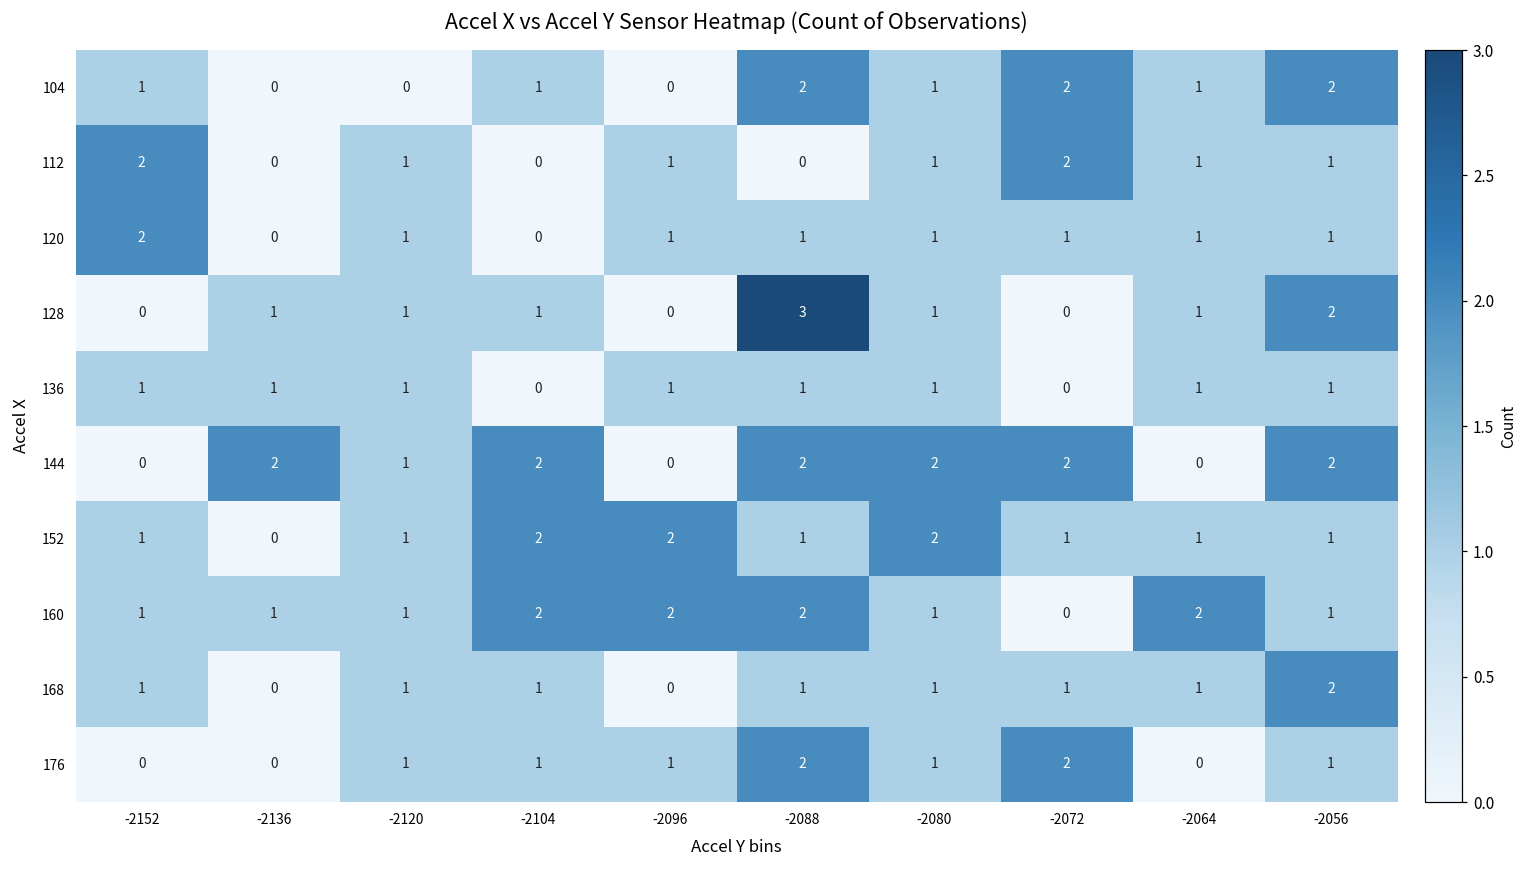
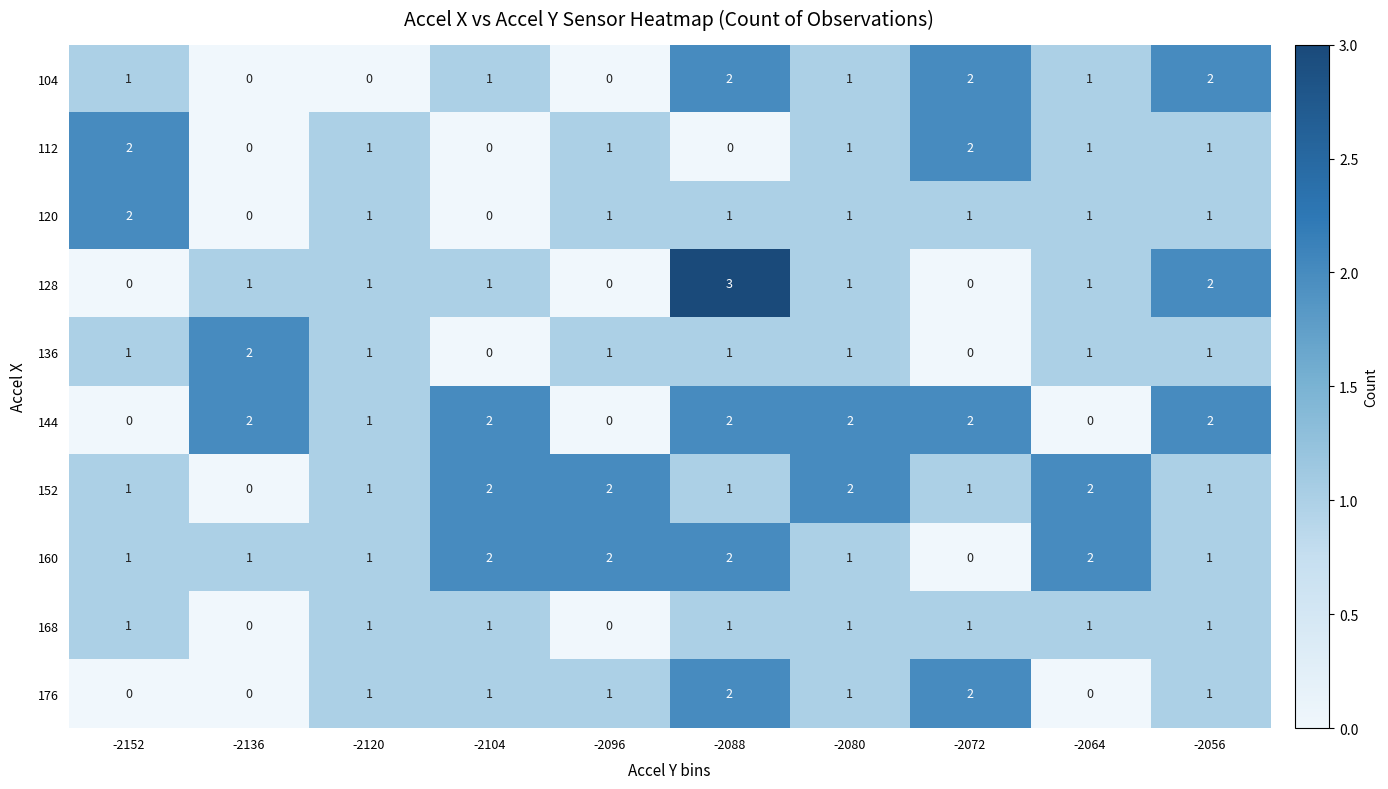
  {
    "104": {
      "-2152": 1,
      "-2136": 0,
      "-2120": 0,
      "-2104": 1,
      "-2096": 0,
      "-2088": 2,
      "-2080": 1,
      "-2072": 2,
      "-2064": 1,
      "-2056": 2
    },
    "112": {
      "-2152": 2,
      "-2136": 0,
      "-2120": 1,
      "-2104": 0,
      "-2096": 1,
      "-2088": 0,
      "-2080": 1,
      "-2072": 2,
      "-2064": 1,
      "-2056": 1
    },
    "120": {
      "-2152": 2,
      "-2136": 0,
      "-2120": 1,
      "-2104": 0,
      "-2096": 1,
      "-2088": 1,
      "-2080": 1,
      "-2072": 1,
      "-2064": 1,
      "-2056": 1
    },
    "128": {
      "-2152": 0,
      "-2136": 1,
      "-2120": 1,
      "-2104": 1,
      "-2096": 0,
      "-2088": 3,
      "-2080": 1,
      "-2072": 0,
      "-2064": 1,
      "-2056": 2
    },
    "136": {
      "-2152": 1,
-     "-2136": 1,
+     "-2136": 2,
      "-2120": 1,
      "-2104": 0,
      "-2096": 1,
      "-2088": 1,
      "-2080": 1,
      "-2072": 0,
      "-2064": 1,
      "-2056": 1
    },
    "144": {
      "-2152": 0,
      "-2136": 2,
      "-2120": 1,
      "-2104": 2,
      "-2096": 0,
      "-2088": 2,
      "-2080": 2,
      "-2072": 2,
      "-2064": 0,
      "-2056": 2
    },
    "152": {
      "-2152": 1,
      "-2136": 0,
      "-2120": 1,
      "-2104": 2,
      "-2096": 2,
      "-2088": 1,
      "-2080": 2,
      "-2072": 1,
-     "-2064": 1,
+     "-2064": 2,
      "-2056": 1
    },
    "160": {
      "-2152": 1,
      "-2136": 1,
      "-2120": 1,
      "-2104": 2,
      "-2096": 2,
      "-2088": 2,
      "-2080": 1,
      "-2072": 0,
      "-2064": 2,
      "-2056": 1
    },
    "168": {
      "-2152": 1,
      "-2136": 0,
      "-2120": 1,
      "-2104": 1,
      "-2096": 0,
      "-2088": 1,
      "-2080": 1,
      "-2072": 1,
      "-2064": 1,
-     "-2056": 2
+     "-2056": 1
    },
    "176": {
      "-2152": 0,
      "-2136": 0,
      "-2120": 1,
      "-2104": 1,
      "-2096": 1,
      "-2088": 2,
      "-2080": 1,
      "-2072": 2,
      "-2064": 0,
      "-2056": 1
    }
  }
